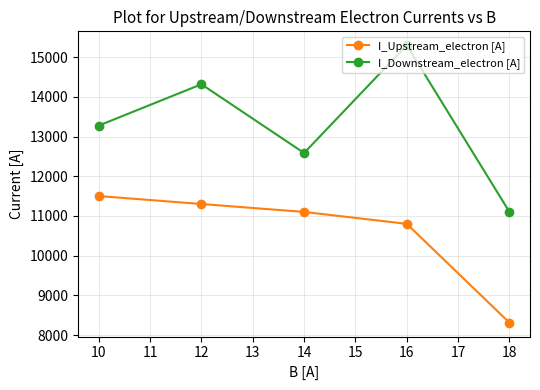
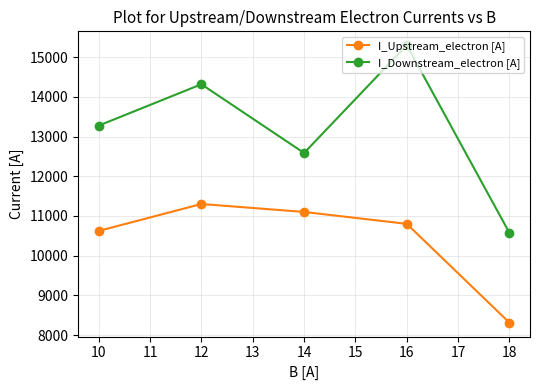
  {
    "I_Upstream_electron [A]": {
-     "10": 11500,
+     "10": 10600,
      "12": 11300,
      "14": 11100,
      "16": 10800,
      "18": 8300
    },
    "I_Downstream_electron [A]": {
      "10": 13300,
      "12": 14300,
      "14": 12600,
-     "18": 11100
+     "18": 10600
    }
  }
